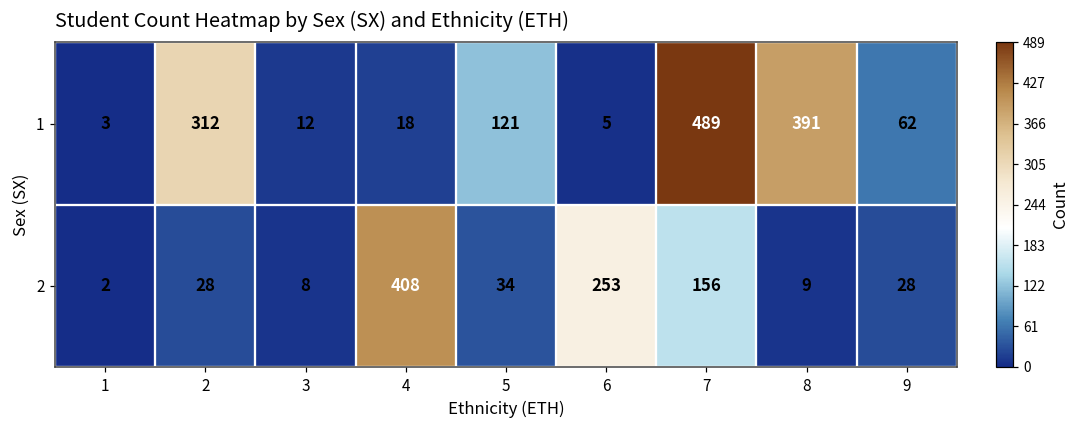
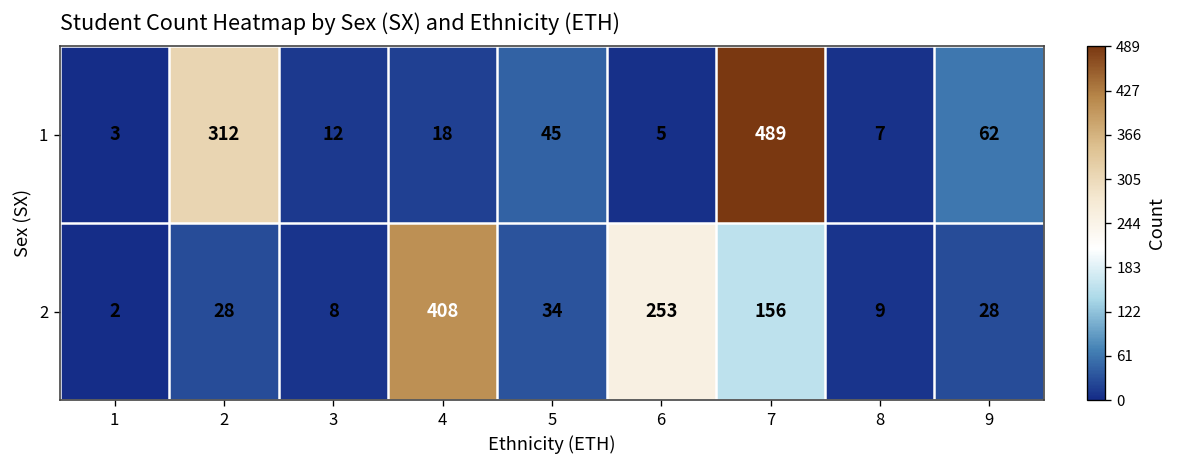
  {
    "1": {
      "1": 3,
      "2": 312,
      "3": 12,
      "4": 18,
-     "5": 121,
+     "5": 45,
      "6": 5,
      "7": 489,
-     "8": 391,
+     "8": 7,
      "9": 62
    },
    "2": {
      "1": 2,
      "2": 28,
      "3": 8,
      "4": 408,
      "5": 34,
      "6": 253,
      "7": 156,
      "8": 9,
      "9": 28
    }
  }
